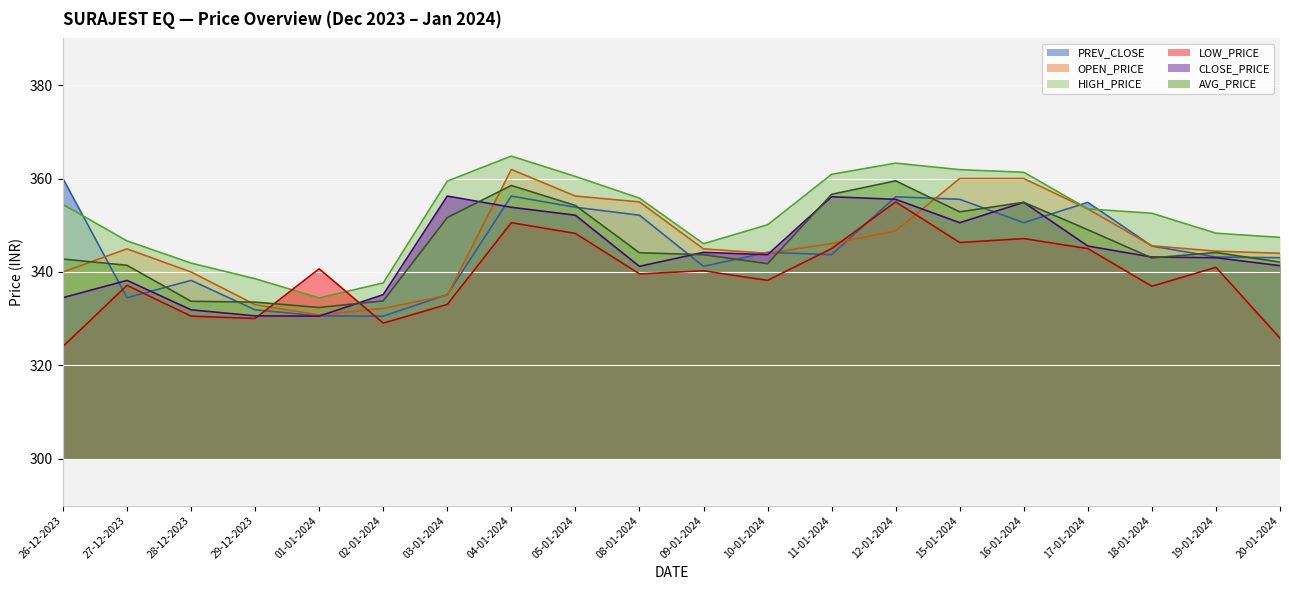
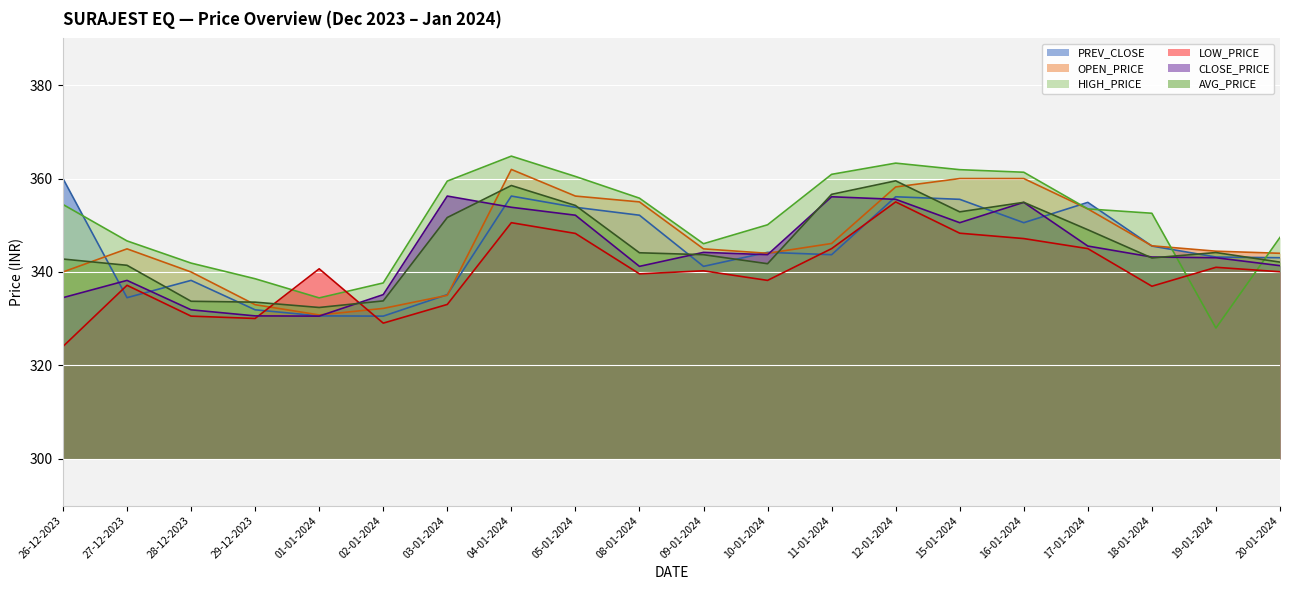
  {
    "PREV_CLOSE": {
      "26-12-2023": 360,
      "27-12-2023": 335,
      "28-12-2023": 338,
      "29-12-2023": 332,
      "02-01-2024": 331,
      "04-01-2024": 356,
      "08-01-2024": 352,
      "09-01-2024": 341,
      "11-01-2024": 344,
      "15-01-2024": 356,
      "16-01-2024": 351,
      "17-01-2024": 355,
      "20-01-2024": 343
    },
    "OPEN_PRICE": {
      "26-12-2023": 340,
      "27-12-2023": 345,
      "28-12-2023": 340,
      "02-01-2024": 332,
      "04-01-2024": 362,
      "05-01-2024": 356,
      "08-01-2024": 355,
      "09-01-2024": 345,
      "11-01-2024": 346,
-     "12-01-2024": 349,
+     "12-01-2024": 358,
      "15-01-2024": 360,
      "16-01-2024": 360,
      "20-01-2024": 344
    },
    "HIGH_PRICE": {
      "26-12-2023": 354,
      "27-12-2023": 347,
      "28-12-2023": 342,
      "29-12-2023": 339,
      "01-01-2024": 334,
      "02-01-2024": 338,
      "03-01-2024": 359,
      "04-01-2024": 365,
      "05-01-2024": 360,
      "08-01-2024": 356,
      "09-01-2024": 346,
      "10-01-2024": 350,
      "11-01-2024": 361,
      "12-01-2024": 363,
      "15-01-2024": 362,
      "16-01-2024": 361,
      "18-01-2024": 353,
-     "19-01-2024": 348,
+     "19-01-2024": 328,
      "20-01-2024": 347
    },
    "LOW_PRICE": {
      "26-12-2023": 324,
      "27-12-2023": 337,
      "28-12-2023": 331,
      "29-12-2023": 330,
      "01-01-2024": 341,
      "02-01-2024": 329,
      "03-01-2024": 333,
      "04-01-2024": 351,
      "05-01-2024": 348,
      "08-01-2024": 340,
      "09-01-2024": 340,
      "10-01-2024": 338,
      "11-01-2024": 345,
      "12-01-2024": 355,
-     "15-01-2024": 346,
+     "15-01-2024": 348,
      "16-01-2024": 347,
      "18-01-2024": 337,
      "19-01-2024": 341,
-     "20-01-2024": 326
+     "20-01-2024": 340
    },
    "CLOSE_PRICE": {
      "26-12-2023": 335,
      "27-12-2023": 338,
      "28-12-2023": 332,
      "29-12-2023": 331,
      "02-01-2024": 335,
      "03-01-2024": 356,
      "04-01-2024": 354,
      "05-01-2024": 352,
      "08-01-2024": 341,
      "15-01-2024": 351,
      "20-01-2024": 341
    },
    "AVG_PRICE": {
      "26-12-2023": 343,
      "27-12-2023": 341,
      "28-12-2023": 334,
      "01-01-2024": 332,
      "02-01-2024": 334,
      "03-01-2024": 352,
      "04-01-2024": 359,
      "08-01-2024": 344,
      "10-01-2024": 342,
      "12-01-2024": 360,
      "15-01-2024": 353,
      "17-01-2024": 349,
      "20-01-2024": 342
    }
  }
